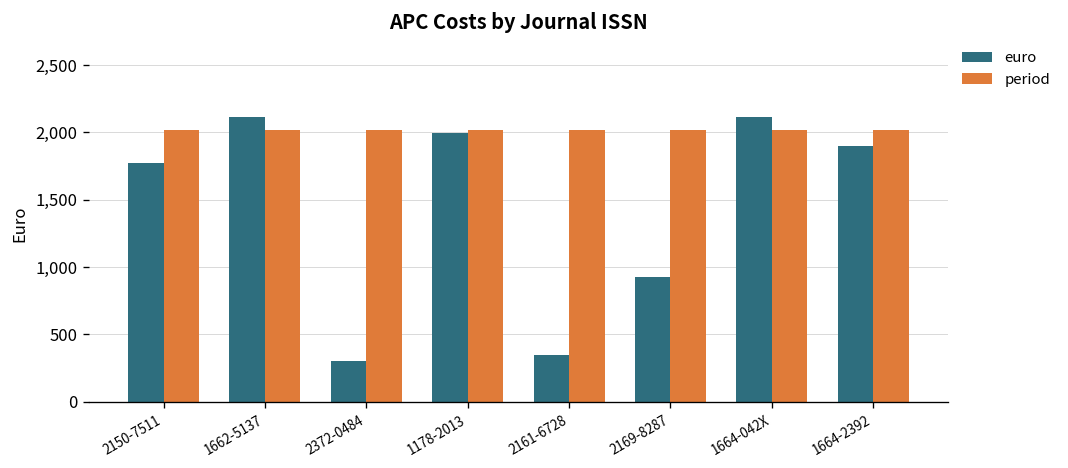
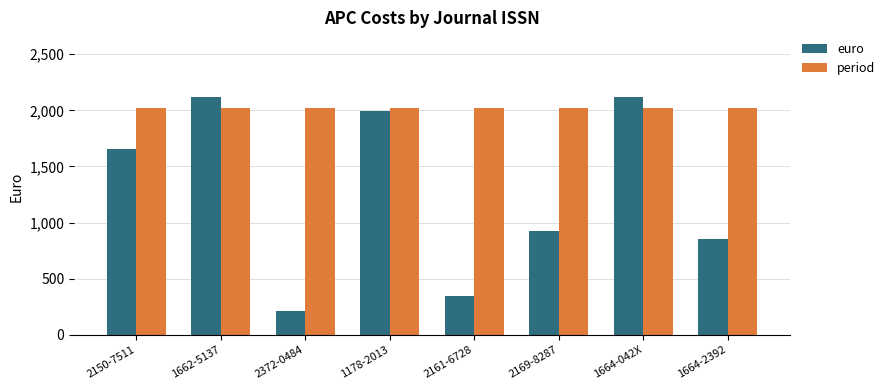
  {
    "euro": {
-     "2150-7511": "1,770",
+     "2150-7511": "1,660",
      "1662-5137": "2,120",
-     "2372-0484": "300",
+     "2372-0484": "210",
      "1178-2013": "2,000",
      "2161-6728": "350",
      "2169-8287": "930",
      "1664-042X": "2,120",
-     "1664-2392": "1,900"
+     "1664-2392": "860"
    },
    "period": {
      "2150-7511": "2,020",
      "1662-5137": "2,020",
      "2372-0484": "2,020",
      "1178-2013": "2,020",
      "2161-6728": "2,020",
      "2169-8287": "2,020",
      "1664-042X": "2,020",
      "1664-2392": "2,020"
    }
  }
